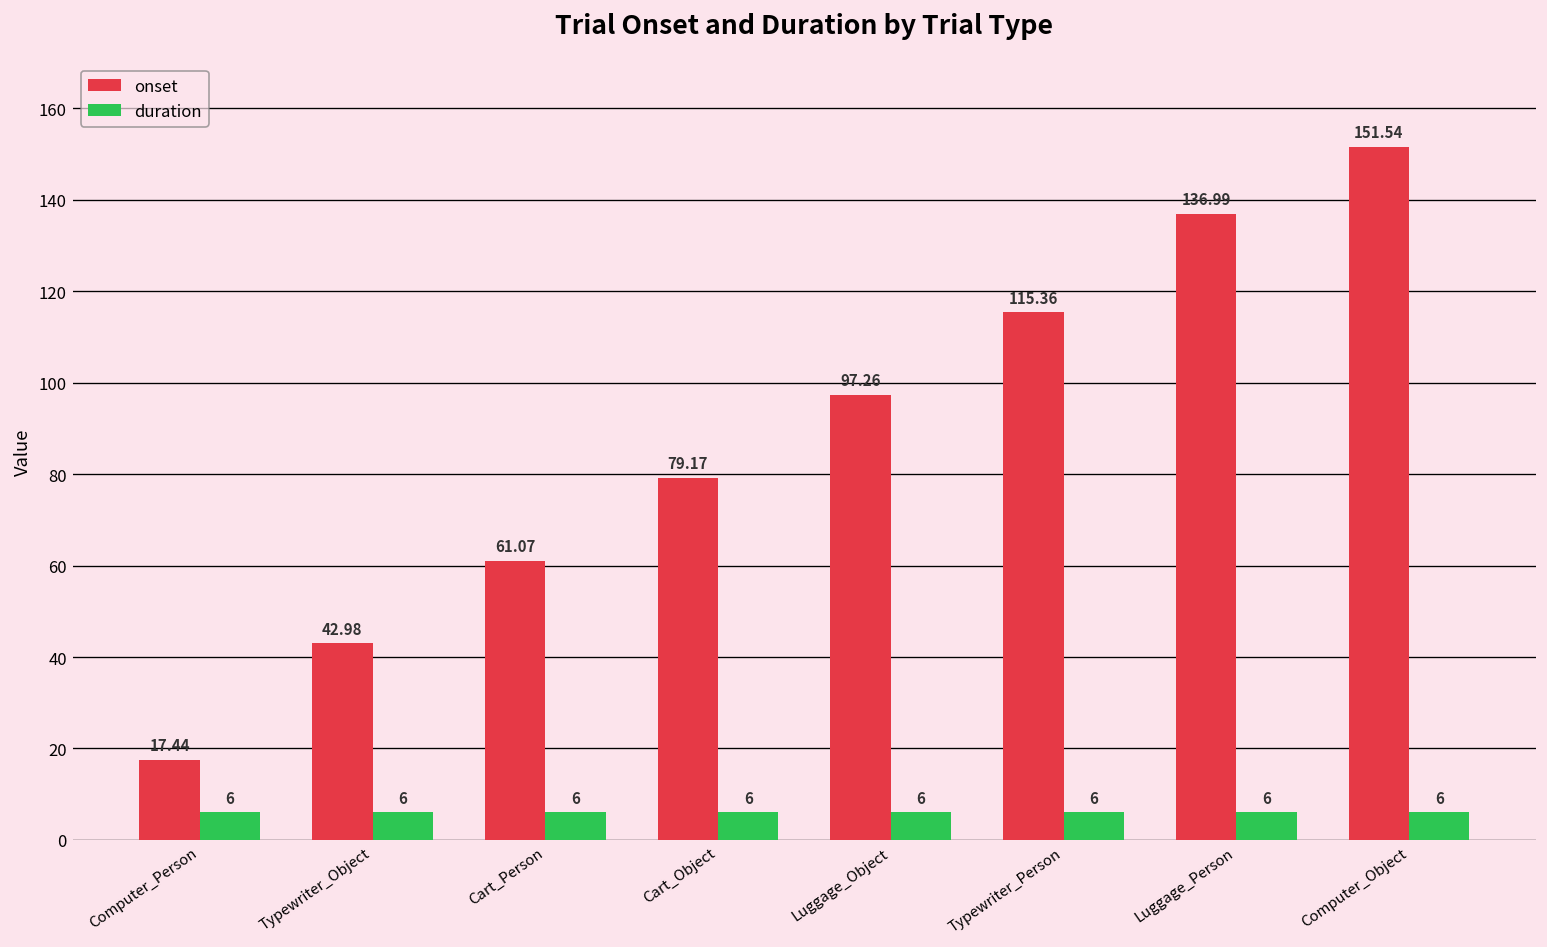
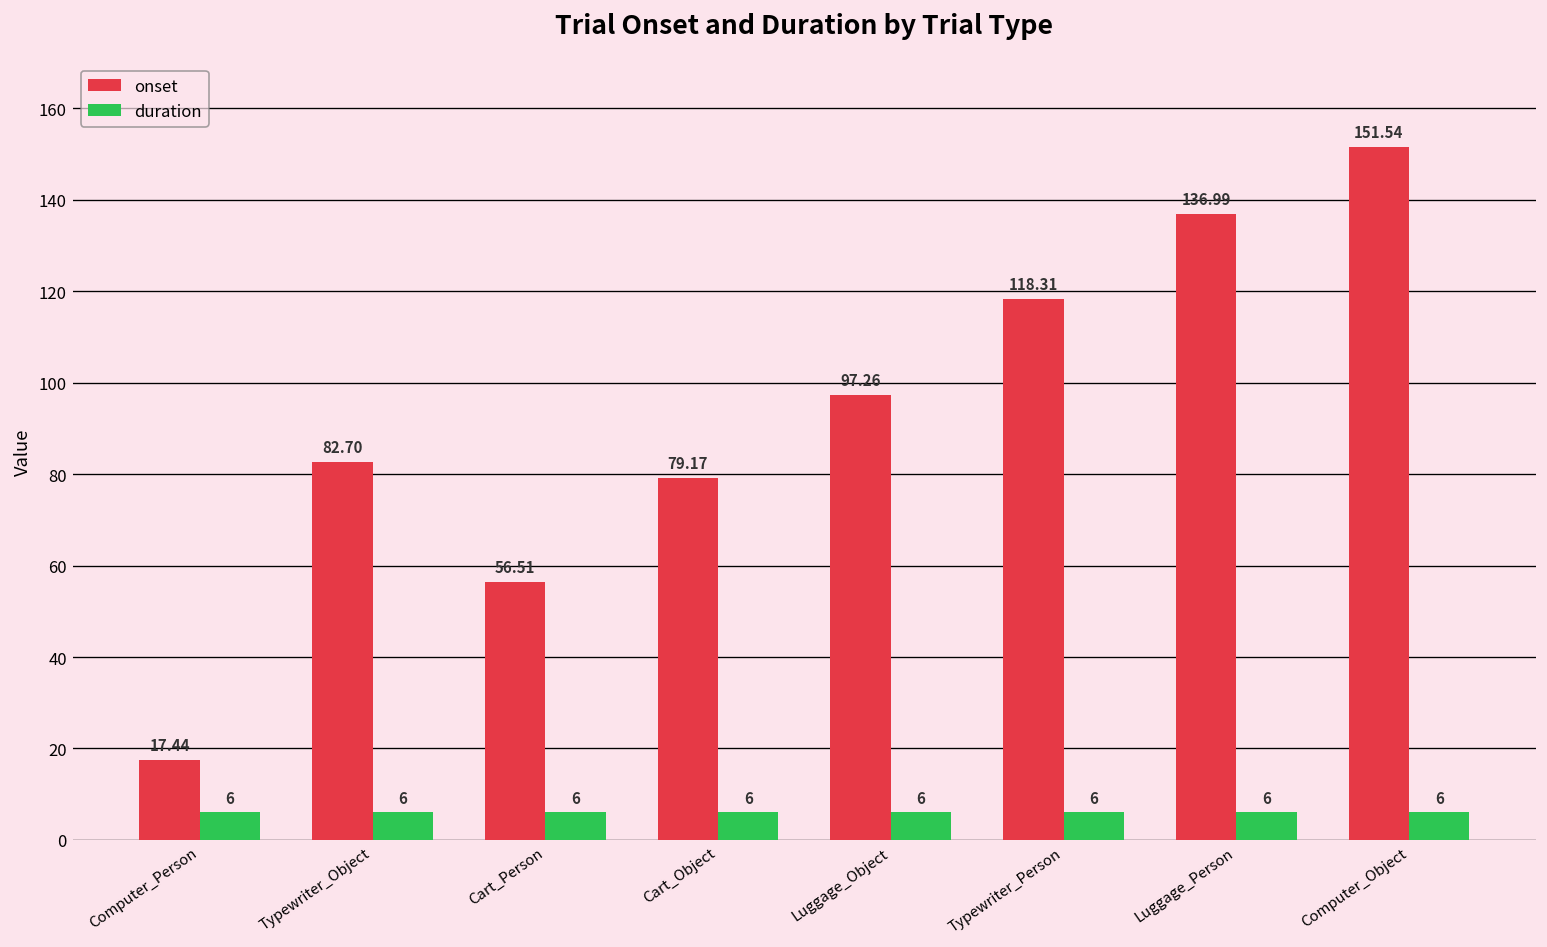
  {
    "onset": {
      "Computer_Person": 17.44,
-     "Typewriter_Object": 42.98,
-     "Cart_Person": 61.07,
+     "Typewriter_Object": 82.70,
+     "Cart_Person": 56.51,
      "Cart_Object": 79.17,
      "Luggage_Object": 97.26,
-     "Typewriter_Person": 115.36,
+     "Typewriter_Person": 118.31,
      "Luggage_Person": 136.99,
      "Computer_Object": 151.54
    },
    "duration": {
      "Computer_Person": 6,
      "Typewriter_Object": 6,
      "Cart_Person": 6,
      "Cart_Object": 6,
      "Luggage_Object": 6,
      "Typewriter_Person": 6,
      "Luggage_Person": 6,
      "Computer_Object": 6
    }
  }
